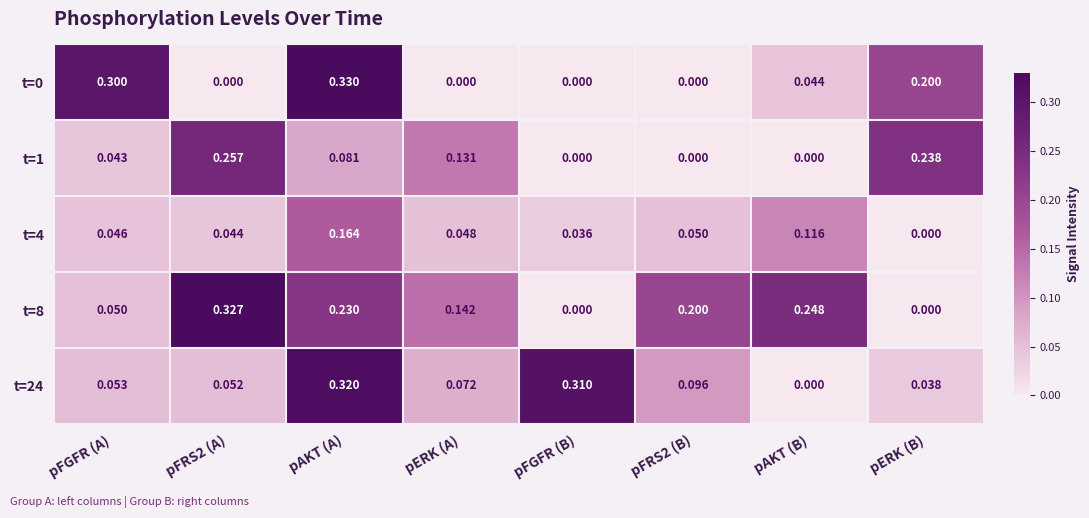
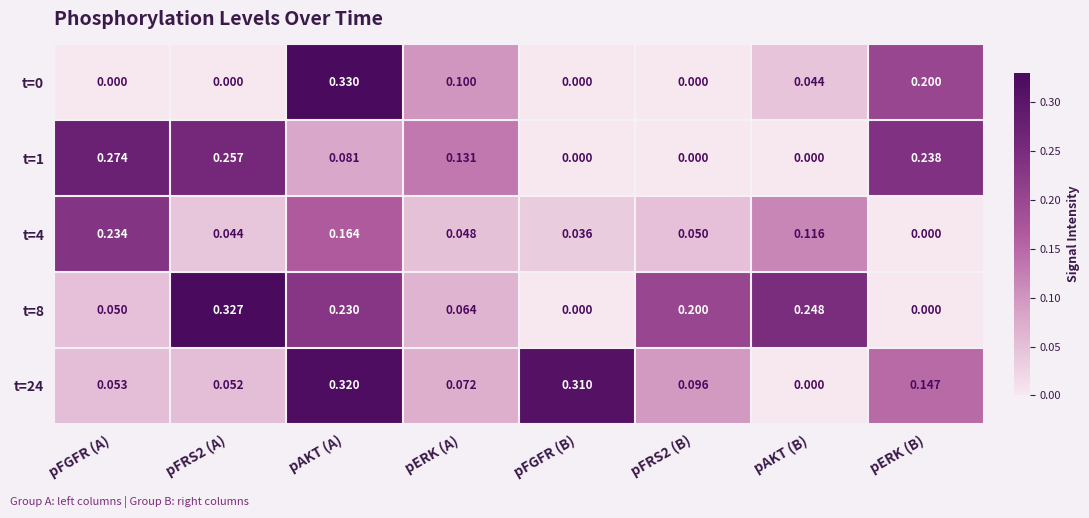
  {
    "t=0": {
-     "pFGFR (A)": 0.300,
+     "pFGFR (A)": 0.000,
      "pFRS2 (A)": 0.000,
      "pAKT (A)": 0.330,
-     "pERK (A)": 0.000,
+     "pERK (A)": 0.100,
      "pFGFR (B)": 0.000,
      "pFRS2 (B)": 0.000,
      "pAKT (B)": 0.044,
      "pERK (B)": 0.200
    },
    "t=1": {
-     "pFGFR (A)": 0.043,
+     "pFGFR (A)": 0.274,
      "pFRS2 (A)": 0.257,
      "pAKT (A)": 0.081,
      "pERK (A)": 0.131,
      "pFGFR (B)": 0.000,
      "pFRS2 (B)": 0.000,
      "pAKT (B)": 0.000,
      "pERK (B)": 0.238
    },
    "t=4": {
-     "pFGFR (A)": 0.046,
+     "pFGFR (A)": 0.234,
      "pFRS2 (A)": 0.044,
      "pAKT (A)": 0.164,
      "pERK (A)": 0.048,
      "pFGFR (B)": 0.036,
      "pFRS2 (B)": 0.050,
      "pAKT (B)": 0.116,
      "pERK (B)": 0.000
    },
    "t=8": {
      "pFGFR (A)": 0.050,
      "pFRS2 (A)": 0.327,
      "pAKT (A)": 0.230,
-     "pERK (A)": 0.142,
+     "pERK (A)": 0.064,
      "pFGFR (B)": 0.000,
      "pFRS2 (B)": 0.200,
      "pAKT (B)": 0.248,
      "pERK (B)": 0.000
    },
    "t=24": {
      "pFGFR (A)": 0.053,
      "pFRS2 (A)": 0.052,
      "pAKT (A)": 0.320,
      "pERK (A)": 0.072,
      "pFGFR (B)": 0.310,
      "pFRS2 (B)": 0.096,
      "pAKT (B)": 0.000,
-     "pERK (B)": 0.038
+     "pERK (B)": 0.147
    }
  }
